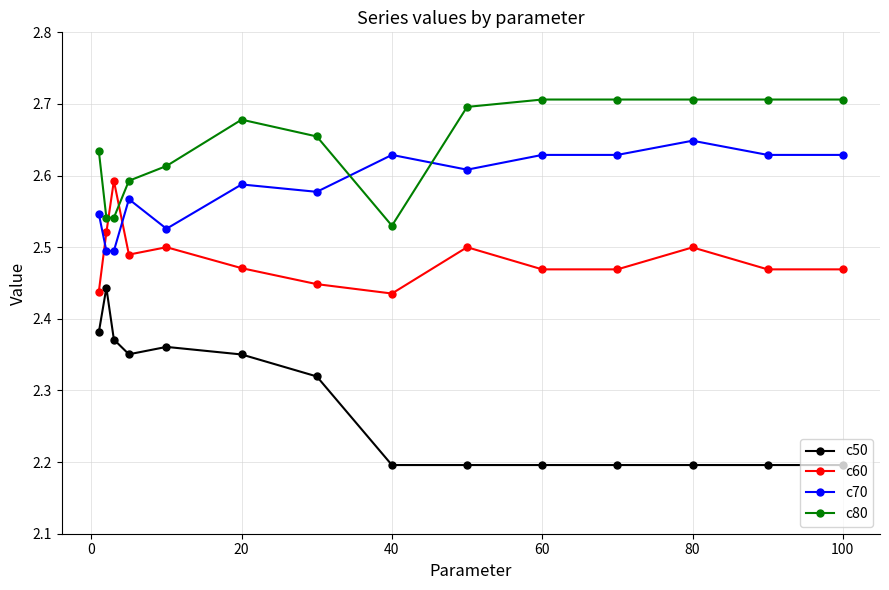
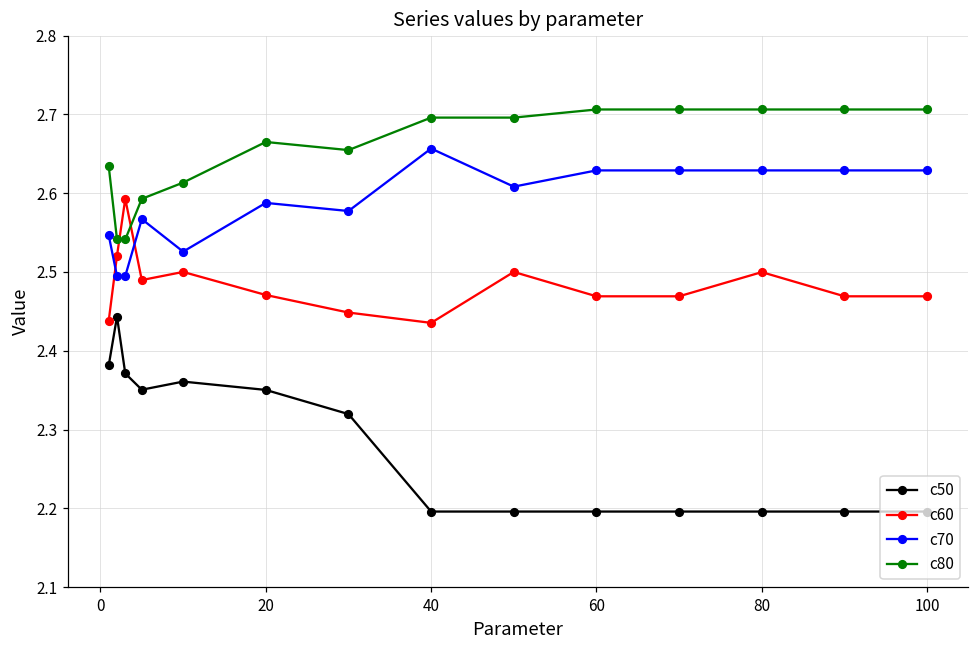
  {
    "c50": {
      "20": 2.35,
      "40": 2.20,
      "60": 2.20,
      "80": 2.20
    },
    "c60": {
      "20": 2.47,
      "40": 2.44,
      "60": 2.47,
      "80": 2.50,
      "100": 2.47
    },
    "c70": {
      "20": 2.59,
-     "40": 2.63,
+     "40": 2.66,
      "60": 2.63,
-     "80": 2.65,
+     "80": 2.63,
      "100": 2.63
    },
    "c80": {
-     "20": 2.68,
-     "40": 2.53,
+     "20": 2.66,
+     "40": 2.70,
      "60": 2.71,
      "80": 2.71,
      "100": 2.71
    }
  }
